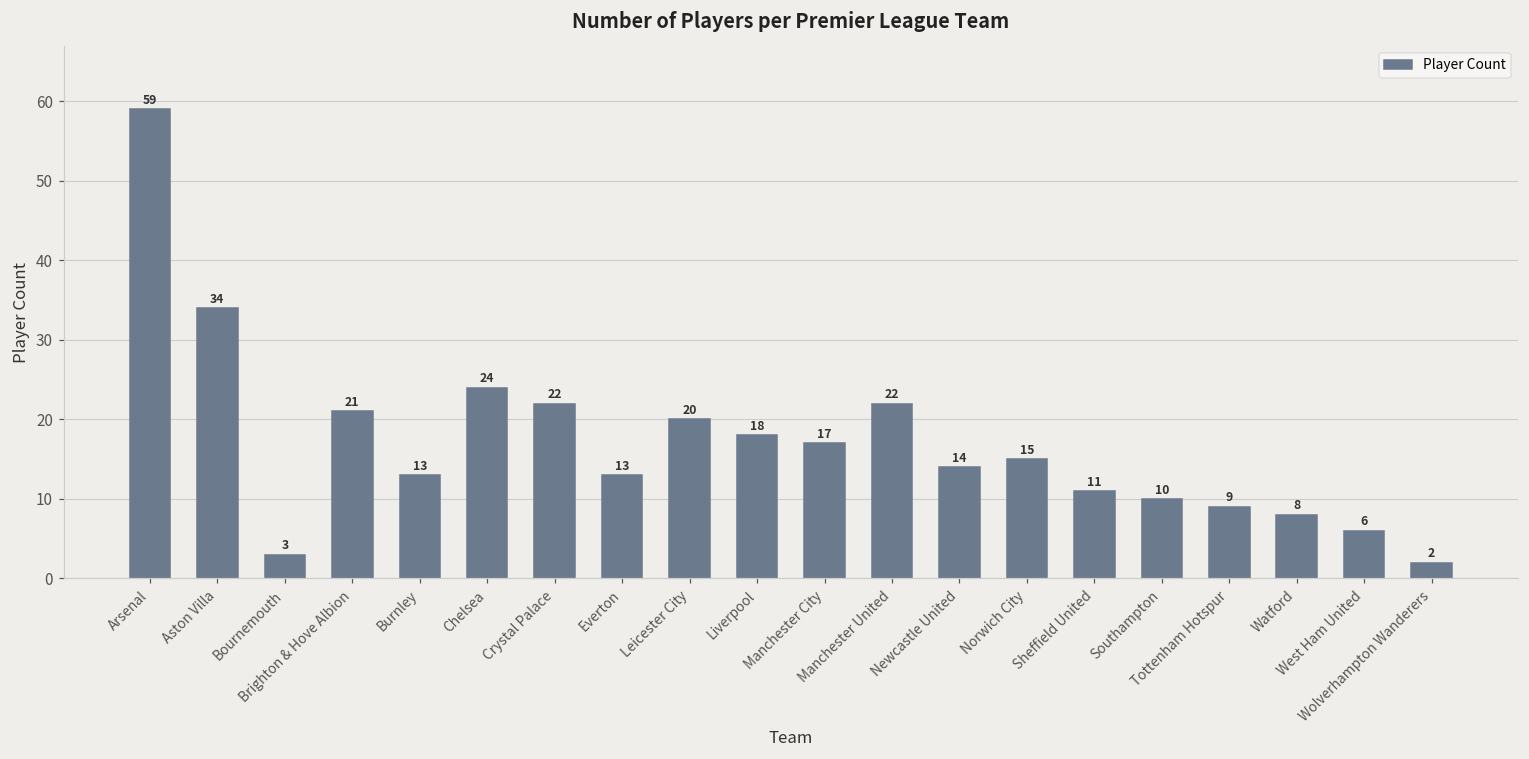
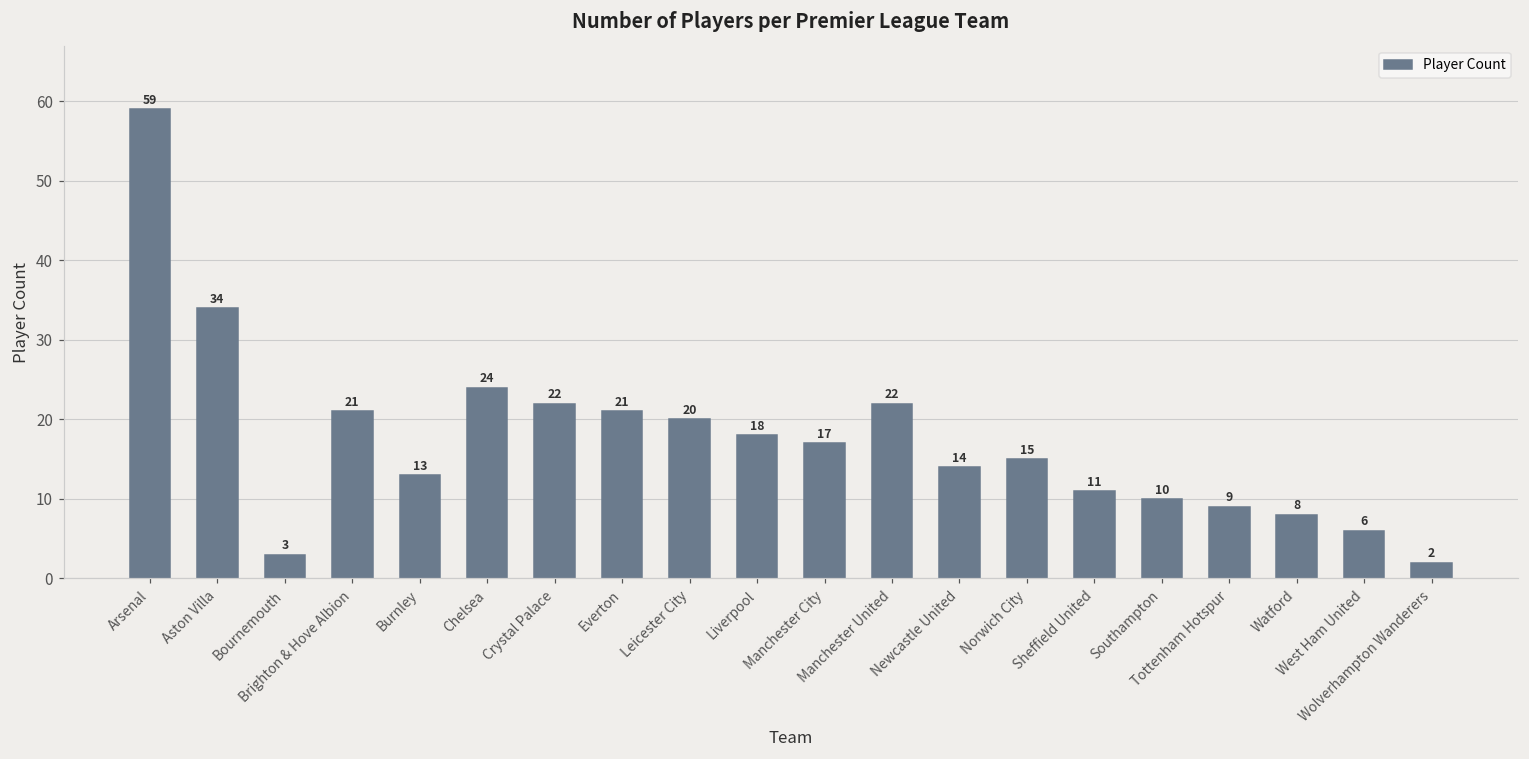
  {
    "Arsenal": 59,
    "Aston Villa": 34,
    "Bournemouth": 3,
    "Brighton & Hove Albion": 21,
    "Burnley": 13,
    "Chelsea": 24,
    "Crystal Palace": 22,
-   "Everton": 13,
+   "Everton": 21,
    "Leicester City": 20,
    "Liverpool": 18,
    "Manchester City": 17,
    "Manchester United": 22,
    "Newcastle United": 14,
    "Norwich City": 15,
    "Sheffield United": 11,
    "Southampton": 10,
    "Tottenham Hotspur": 9,
    "Watford": 8,
    "West Ham United": 6,
    "Wolverhampton Wanderers": 2
  }
